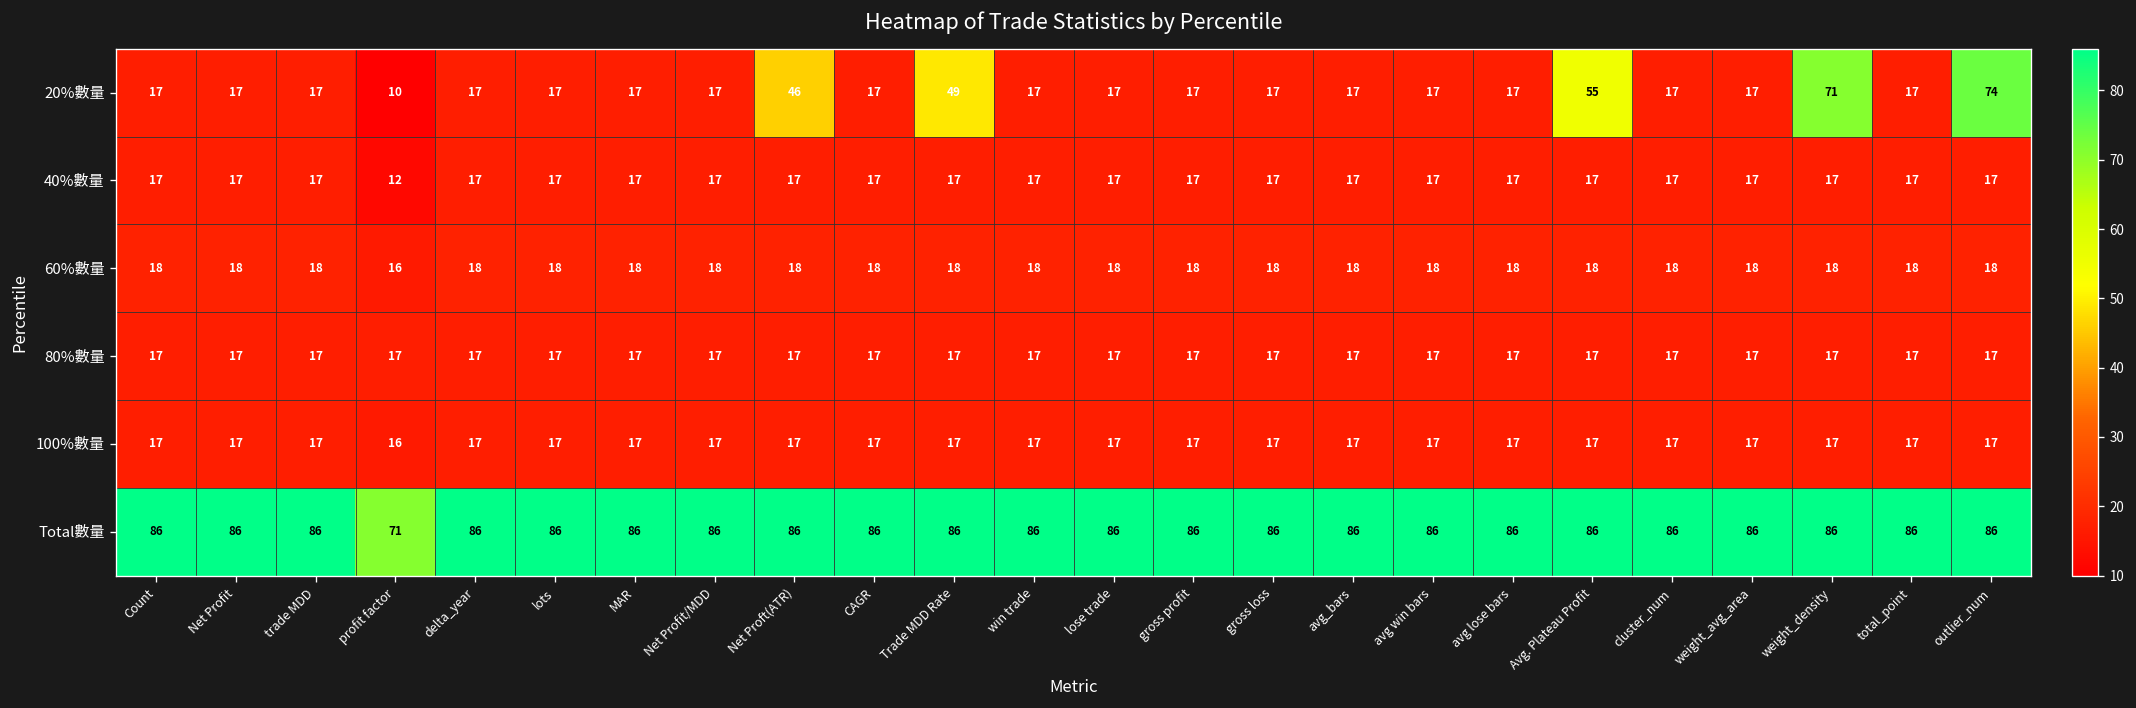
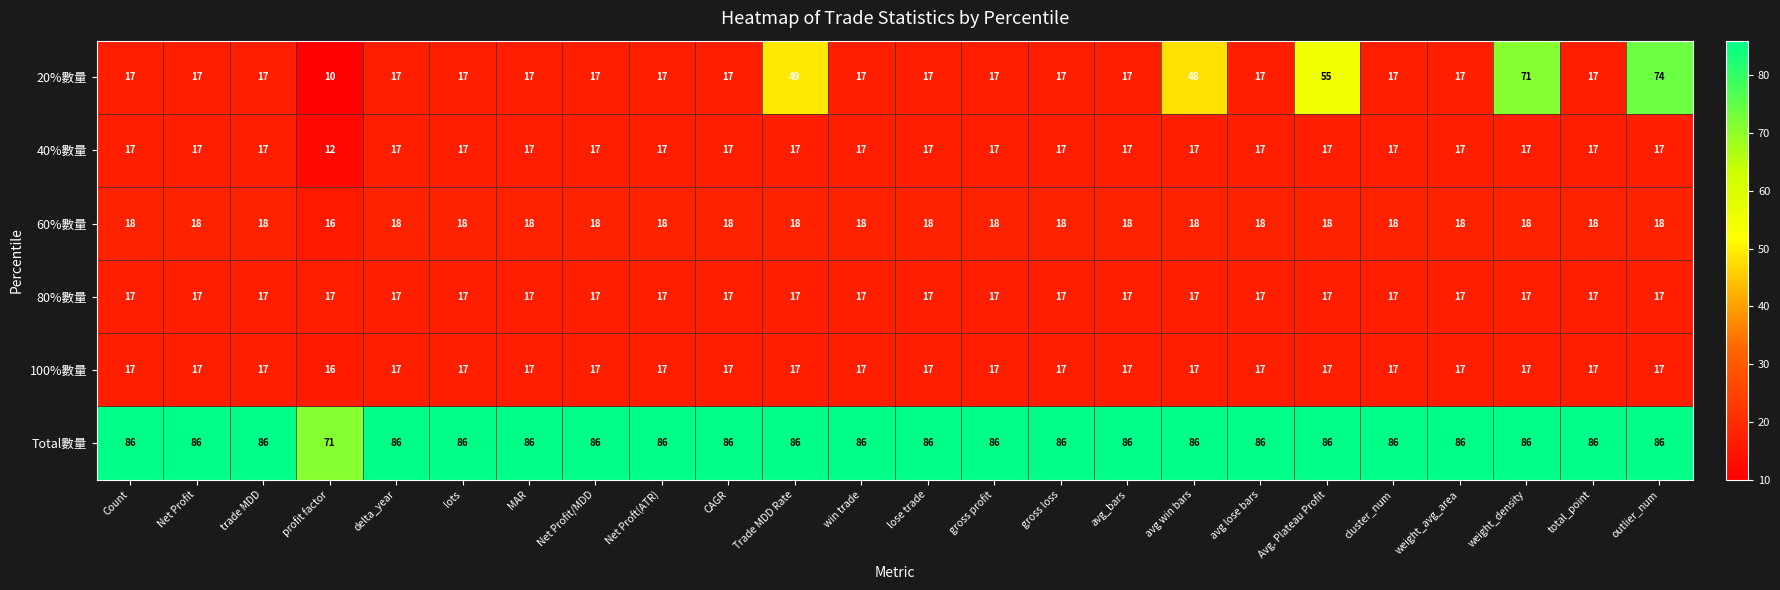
  {
    "20%數量": {
      "Count": 17,
      "Net Profit": 17,
      "trade MDD": 17,
      "profit factor": 10,
      "delta_year": 17,
      "lots": 17,
      "MAR": 17,
      "Net Profit/MDD": 17,
-     "Net Proft(ATR)": 46,
+     "Net Proft(ATR)": 17,
      "CAGR": 17,
      "Trade MDD Rate": 49,
      "win trade": 17,
      "lose trade": 17,
      "gross profit": 17,
      "gross loss": 17,
      "avg_bars": 17,
-     "avg win bars": 17,
+     "avg win bars": 48,
      "avg lose bars": 17,
      "Avg. Plateau Profit": 55,
      "cluster_num": 17,
      "weight_avg_area": 17,
      "weight_density": 71,
      "total_point": 17,
      "outlier_num": 74
    },
    "40%數量": {
      "Count": 17,
      "Net Profit": 17,
      "trade MDD": 17,
      "profit factor": 12,
      "delta_year": 17,
      "lots": 17,
      "MAR": 17,
      "Net Profit/MDD": 17,
      "Net Proft(ATR)": 17,
      "CAGR": 17,
      "Trade MDD Rate": 17,
      "win trade": 17,
      "lose trade": 17,
      "gross profit": 17,
      "gross loss": 17,
      "avg_bars": 17,
      "avg win bars": 17,
      "avg lose bars": 17,
      "Avg. Plateau Profit": 17,
      "cluster_num": 17,
      "weight_avg_area": 17,
      "weight_density": 17,
      "total_point": 17,
      "outlier_num": 17
    },
    "60%數量": {
      "Count": 18,
      "Net Profit": 18,
      "trade MDD": 18,
      "profit factor": 16,
      "delta_year": 18,
      "lots": 18,
      "MAR": 18,
      "Net Profit/MDD": 18,
      "Net Proft(ATR)": 18,
      "CAGR": 18,
      "Trade MDD Rate": 18,
      "win trade": 18,
      "lose trade": 18,
      "gross profit": 18,
      "gross loss": 18,
      "avg_bars": 18,
      "avg win bars": 18,
      "avg lose bars": 18,
      "Avg. Plateau Profit": 18,
      "cluster_num": 18,
      "weight_avg_area": 18,
      "weight_density": 18,
      "total_point": 18,
      "outlier_num": 18
    },
    "80%數量": {
      "Count": 17,
      "Net Profit": 17,
      "trade MDD": 17,
      "profit factor": 17,
      "delta_year": 17,
      "lots": 17,
      "MAR": 17,
      "Net Profit/MDD": 17,
      "Net Proft(ATR)": 17,
      "CAGR": 17,
      "Trade MDD Rate": 17,
      "win trade": 17,
      "lose trade": 17,
      "gross profit": 17,
      "gross loss": 17,
      "avg_bars": 17,
      "avg win bars": 17,
      "avg lose bars": 17,
      "Avg. Plateau Profit": 17,
      "cluster_num": 17,
      "weight_avg_area": 17,
      "weight_density": 17,
      "total_point": 17,
      "outlier_num": 17
    },
    "100%數量": {
      "Count": 17,
      "Net Profit": 17,
      "trade MDD": 17,
      "profit factor": 16,
      "delta_year": 17,
      "lots": 17,
      "MAR": 17,
      "Net Profit/MDD": 17,
      "Net Proft(ATR)": 17,
      "CAGR": 17,
      "Trade MDD Rate": 17,
      "win trade": 17,
      "lose trade": 17,
      "gross profit": 17,
      "gross loss": 17,
      "avg_bars": 17,
      "avg win bars": 17,
      "avg lose bars": 17,
      "Avg. Plateau Profit": 17,
      "cluster_num": 17,
      "weight_avg_area": 17,
      "weight_density": 17,
      "total_point": 17,
      "outlier_num": 17
    },
    "Total數量": {
      "Count": 86,
      "Net Profit": 86,
      "trade MDD": 86,
      "profit factor": 71,
      "delta_year": 86,
      "lots": 86,
      "MAR": 86,
      "Net Profit/MDD": 86,
      "Net Proft(ATR)": 86,
      "CAGR": 86,
      "Trade MDD Rate": 86,
      "win trade": 86,
      "lose trade": 86,
      "gross profit": 86,
      "gross loss": 86,
      "avg_bars": 86,
      "avg win bars": 86,
      "avg lose bars": 86,
      "Avg. Plateau Profit": 86,
      "cluster_num": 86,
      "weight_avg_area": 86,
      "weight_density": 86,
      "total_point": 86,
      "outlier_num": 86
    }
  }
